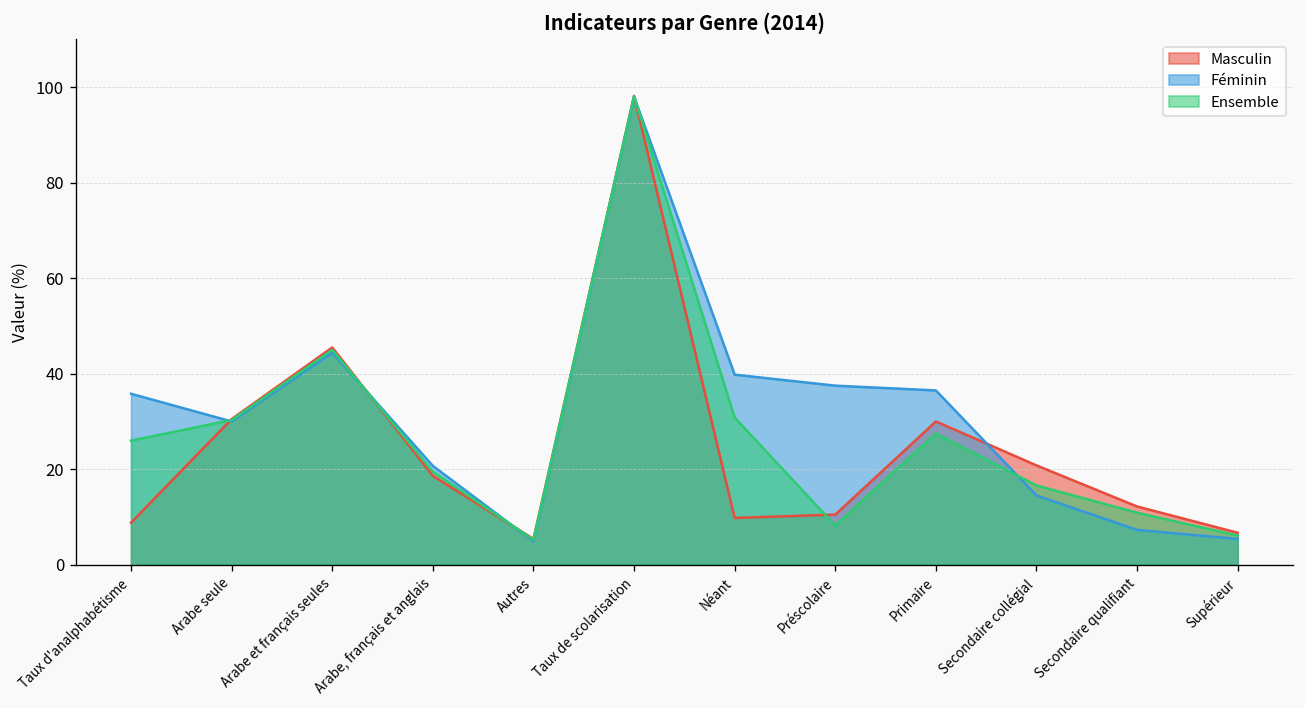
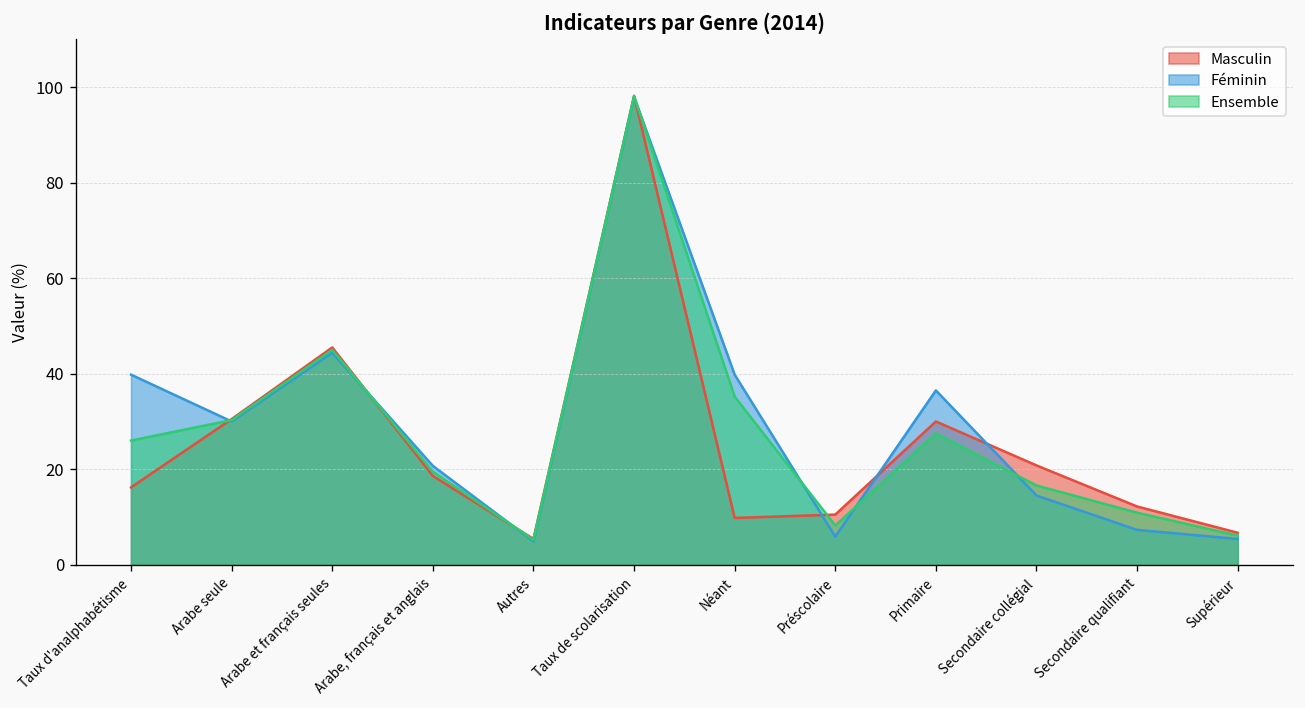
  {
    "Masculin": {
-     "Taux d'analphabétisme": 9,
+     "Taux d'analphabétisme": 16,
      "Arabe, français et anglais": 19,
      "Néant": 10,
      "Préscolaire": 11,
      "Primaire": 30,
      "Secondaire collégial": 21,
      "Secondaire qualifiant": 12
    },
    "Féminin": {
-     "Taux d'analphabétisme": 36,
+     "Taux d'analphabétisme": 40,
      "Arabe, français et anglais": 21,
      "Néant": 40,
-     "Préscolaire": 38,
+     "Préscolaire": 6,
      "Primaire": 37,
      "Secondaire collégial": 15,
      "Secondaire qualifiant": 7,
      "Supérieur": 5
    },
    "Ensemble": {
      "Taux d'analphabétisme": 26,
      "Arabe, français et anglais": 20,
-     "Néant": 31,
+     "Néant": 35,
      "Préscolaire": 8,
      "Primaire": 28,
      "Secondaire collégial": 17,
      "Secondaire qualifiant": 11
    }
  }
